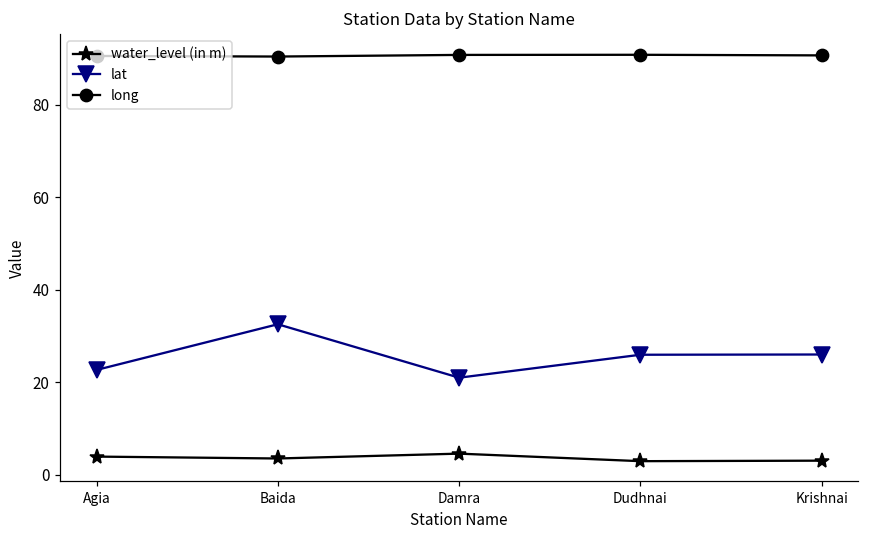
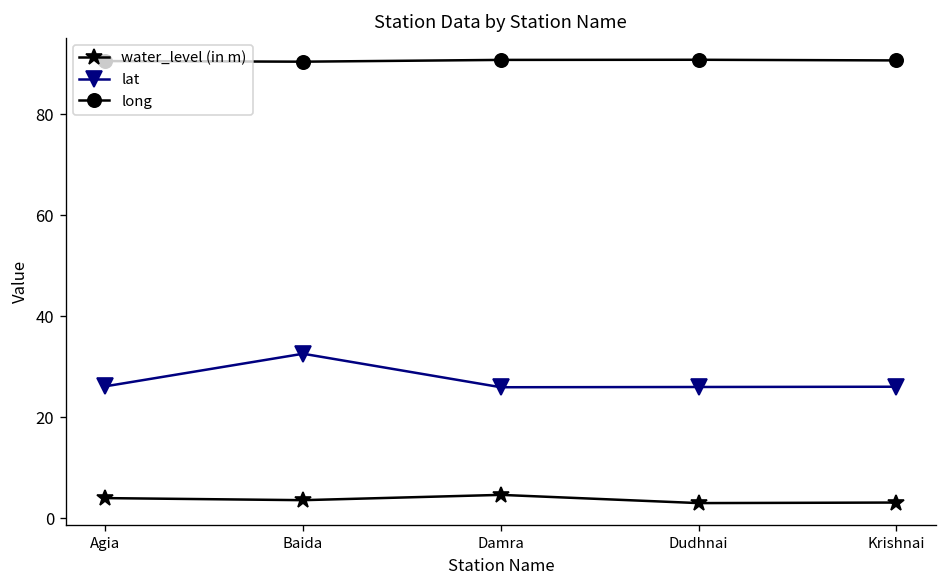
  {
    "lat": {
-     "Agia": 23,
+     "Agia": 26,
      "Baida": 33,
-     "Damra": 21,
+     "Damra": 26,
      "Dudhnai": 26,
      "Krishnai": 26
    }
  }
